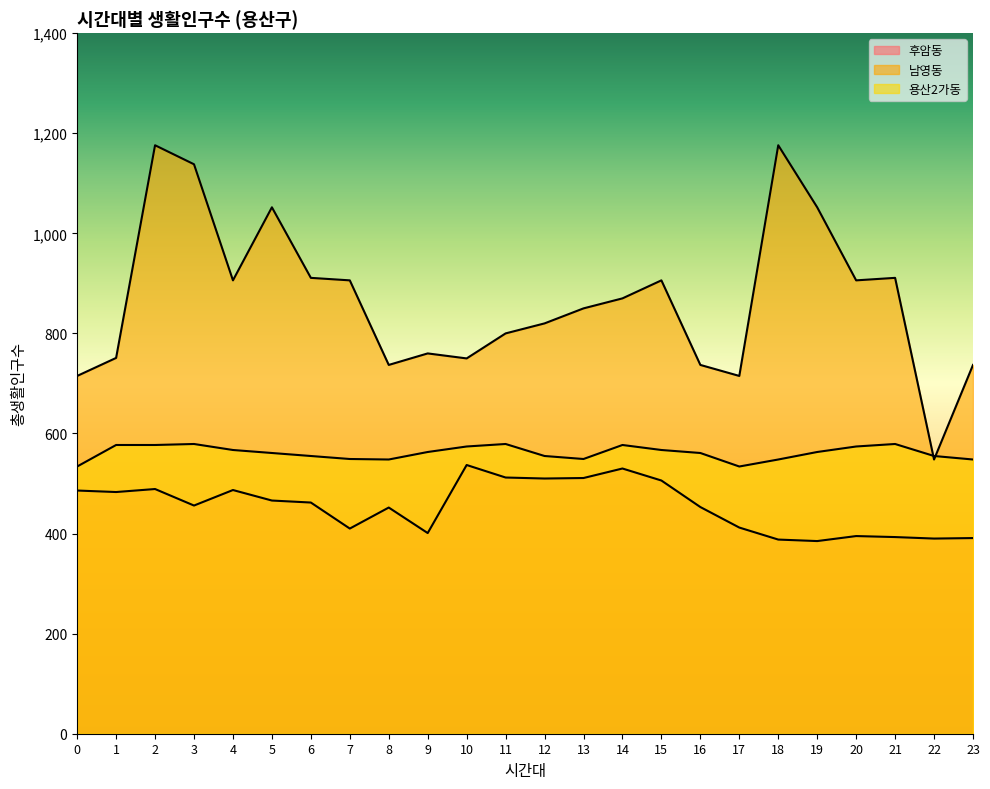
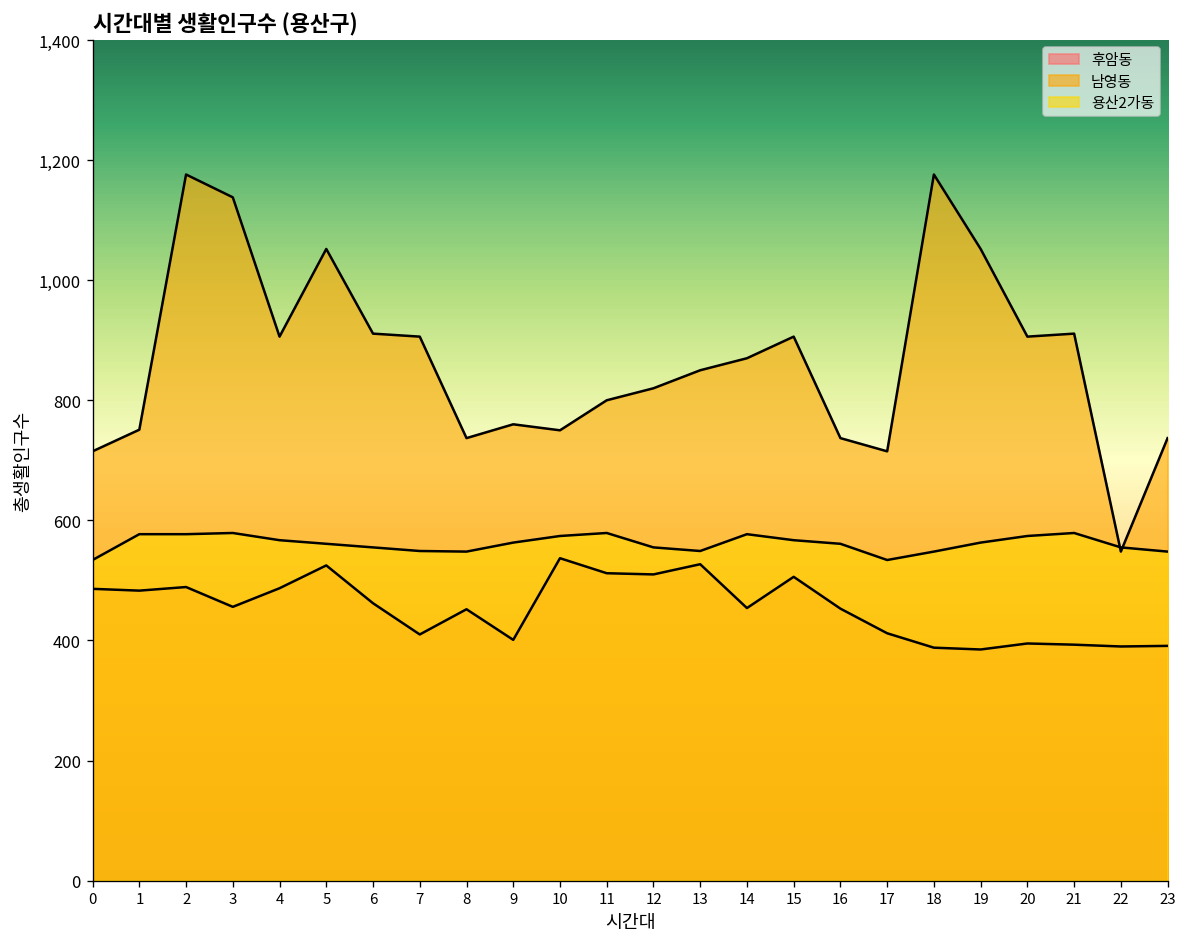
  {
    "후암동": {
      "0": 490,
      "1": 480,
      "2": 490,
      "3": 460,
      "4": 490,
-     "5": 470,
+     "5": 530,
      "6": 460,
      "7": 410,
      "8": 450,
      "9": 400,
      "10": 540,
      "11": 510,
      "12": 510,
-     "13": 510,
-     "14": 530,
+     "13": 530,
+     "14": 450,
      "15": 510,
      "16": 450,
      "17": 410,
      "18": 390,
      "19": 390,
      "20": 400,
      "21": 390,
      "22": 390,
      "23": 390
    }
  }
